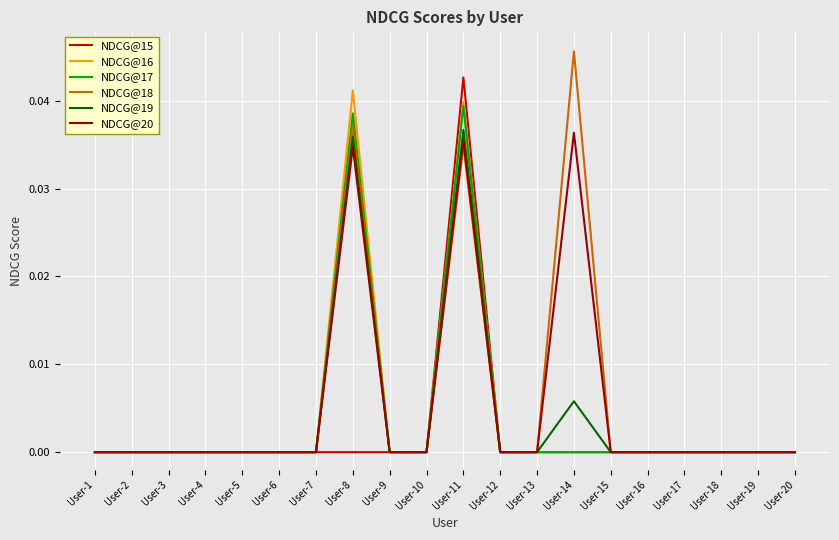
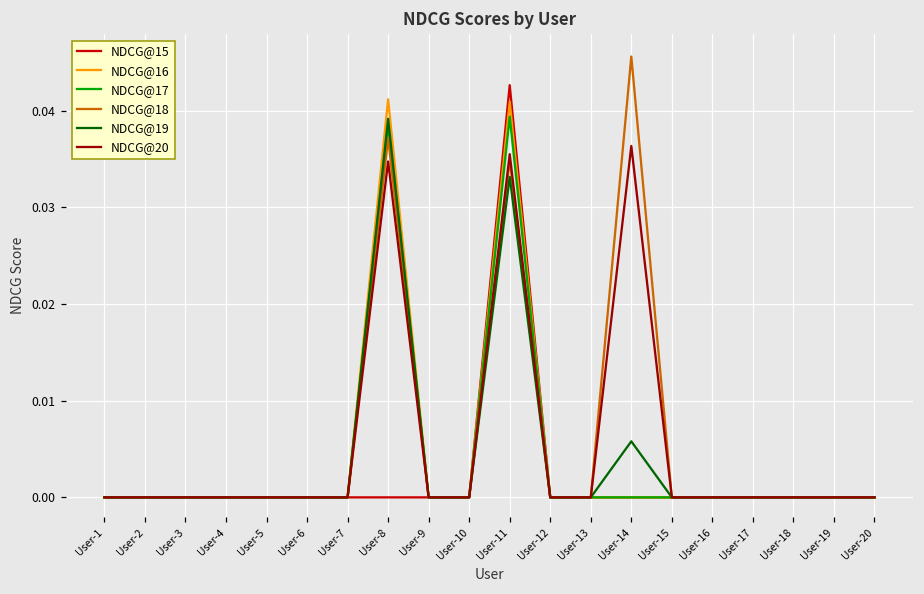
  {
    "NDCG@16": {
      "User-8": 0.041,
-     "User-11": 0.040
+     "User-11": 0.041
    },
    "NDCG@17": {
      "User-8": 0.039,
      "User-11": 0.039
    },
    "NDCG@18": {
      "User-8": 0.037,
      "User-11": 0.035,
      "User-14": 0.046
    },
    "NDCG@19": {
-     "User-8": 0.036,
-     "User-11": 0.037,
+     "User-8": 0.039,
+     "User-11": 0.033,
      "User-14": 0.006
    }
  }
